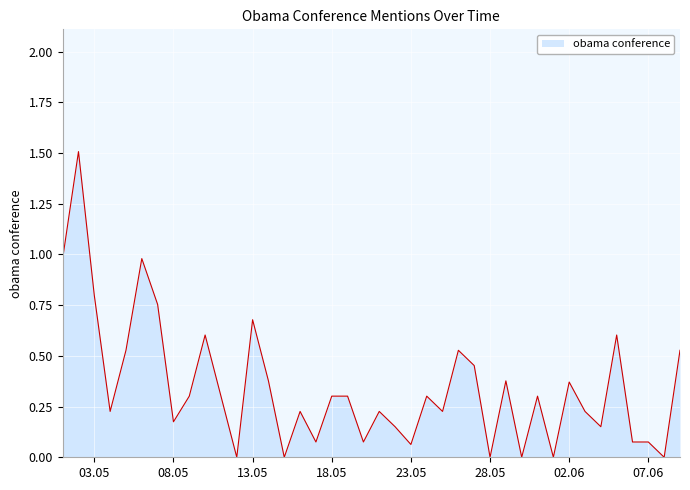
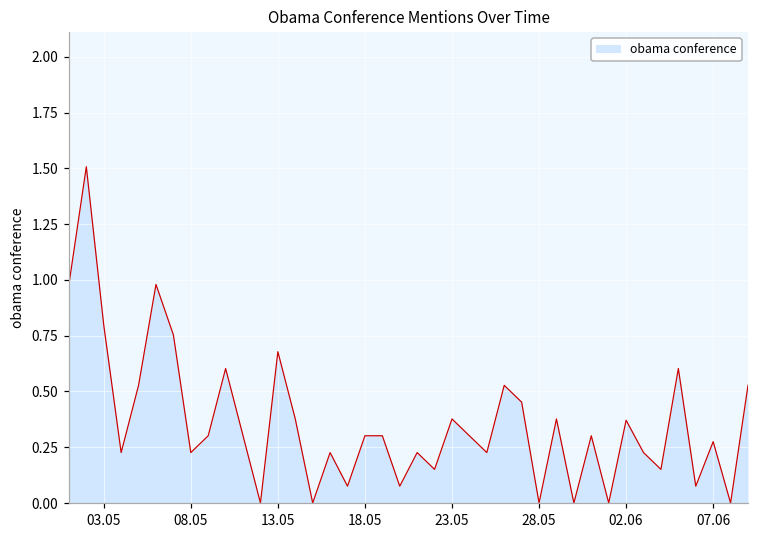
  {
    "03.05": 0.80,
-   "08.05": 0.17,
+   "08.05": 0.23,
    "13.05": 0.68,
    "18.05": 0.30,
-   "23.05": 0.06,
+   "23.05": 0.38,
    "28.05": 0.00,
    "02.06": 0.37,
-   "07.06": 0.08
+   "07.06": 0.27
  }
